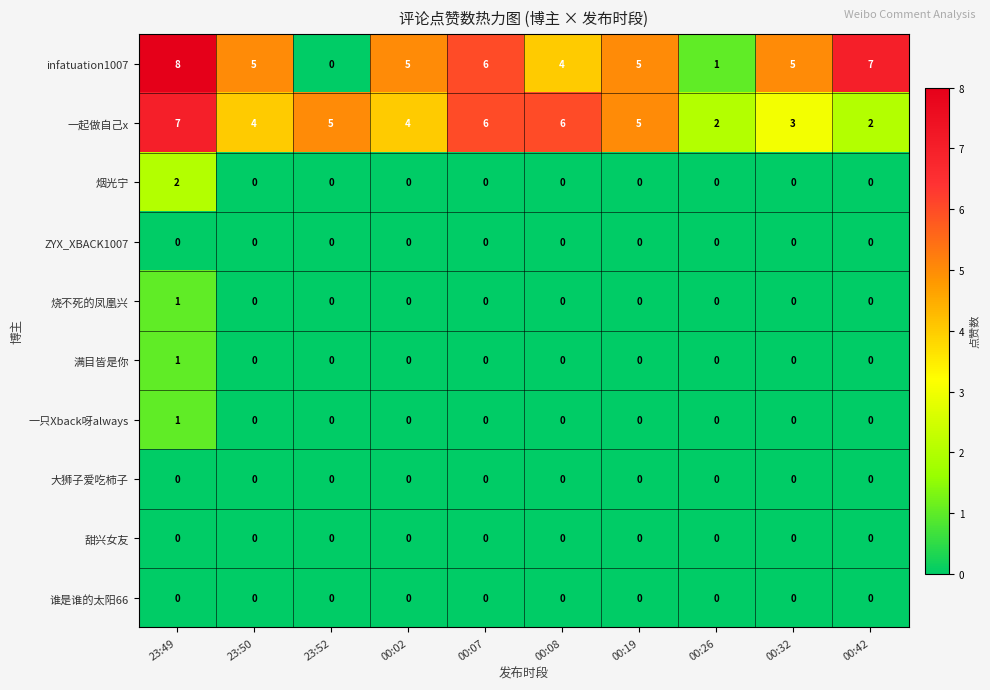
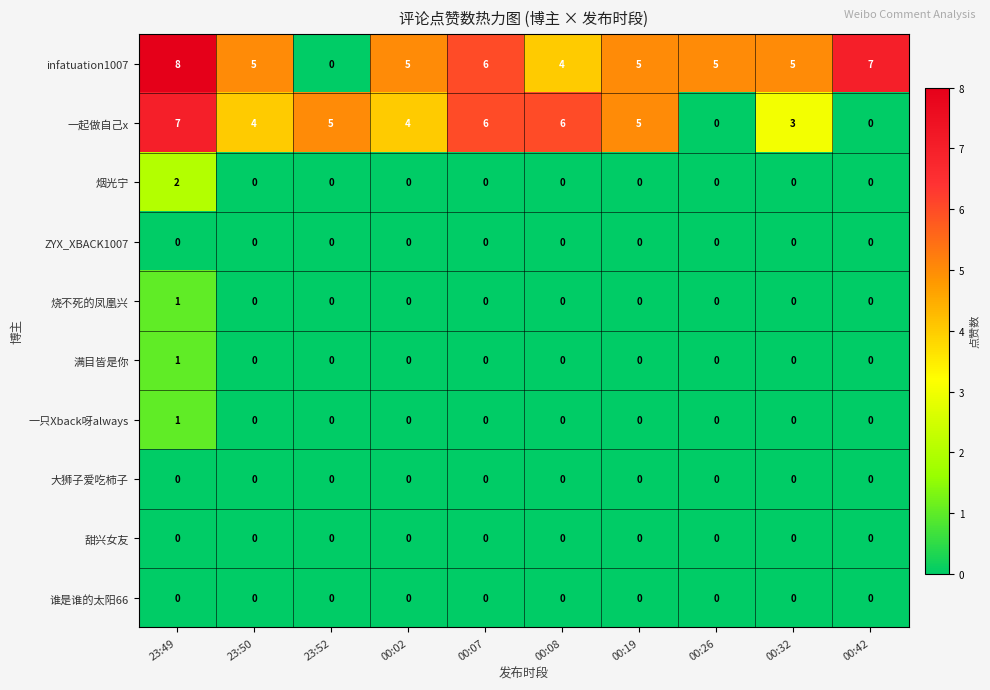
  {
    "infatuation1007": {
      "23:49": 8,
      "23:50": 5,
      "23:52": 0,
      "00:02": 5,
      "00:07": 6,
      "00:08": 4,
      "00:19": 5,
-     "00:26": 1,
+     "00:26": 5,
      "00:32": 5,
      "00:42": 7
    },
    "一起做自己x": {
      "23:49": 7,
      "23:50": 4,
      "23:52": 5,
      "00:02": 4,
      "00:07": 6,
      "00:08": 6,
      "00:19": 5,
-     "00:26": 2,
+     "00:26": 0,
      "00:32": 3,
-     "00:42": 2
+     "00:42": 0
    },
    "烟光宁": {
      "23:49": 2,
      "23:50": 0,
      "23:52": 0,
      "00:02": 0,
      "00:07": 0,
      "00:08": 0,
      "00:19": 0,
      "00:26": 0,
      "00:32": 0,
      "00:42": 0
    },
    "ZYX_XBACK1007": {
      "23:49": 0,
      "23:50": 0,
      "23:52": 0,
      "00:02": 0,
      "00:07": 0,
      "00:08": 0,
      "00:19": 0,
      "00:26": 0,
      "00:32": 0,
      "00:42": 0
    },
    "烧不死的凤凰兴": {
      "23:49": 1,
      "23:50": 0,
      "23:52": 0,
      "00:02": 0,
      "00:07": 0,
      "00:08": 0,
      "00:19": 0,
      "00:26": 0,
      "00:32": 0,
      "00:42": 0
    },
    "满目皆是你": {
      "23:49": 1,
      "23:50": 0,
      "23:52": 0,
      "00:02": 0,
      "00:07": 0,
      "00:08": 0,
      "00:19": 0,
      "00:26": 0,
      "00:32": 0,
      "00:42": 0
    },
    "一只Xback呀always": {
      "23:49": 1,
      "23:50": 0,
      "23:52": 0,
      "00:02": 0,
      "00:07": 0,
      "00:08": 0,
      "00:19": 0,
      "00:26": 0,
      "00:32": 0,
      "00:42": 0
    },
    "大狮子爱吃柿子": {
      "23:49": 0,
      "23:50": 0,
      "23:52": 0,
      "00:02": 0,
      "00:07": 0,
      "00:08": 0,
      "00:19": 0,
      "00:26": 0,
      "00:32": 0,
      "00:42": 0
    },
    "甜兴女友": {
      "23:49": 0,
      "23:50": 0,
      "23:52": 0,
      "00:02": 0,
      "00:07": 0,
      "00:08": 0,
      "00:19": 0,
      "00:26": 0,
      "00:32": 0,
      "00:42": 0
    },
    "谁是谁的太阳66": {
      "23:49": 0,
      "23:50": 0,
      "23:52": 0,
      "00:02": 0,
      "00:07": 0,
      "00:08": 0,
      "00:19": 0,
      "00:26": 0,
      "00:32": 0,
      "00:42": 0
    }
  }
